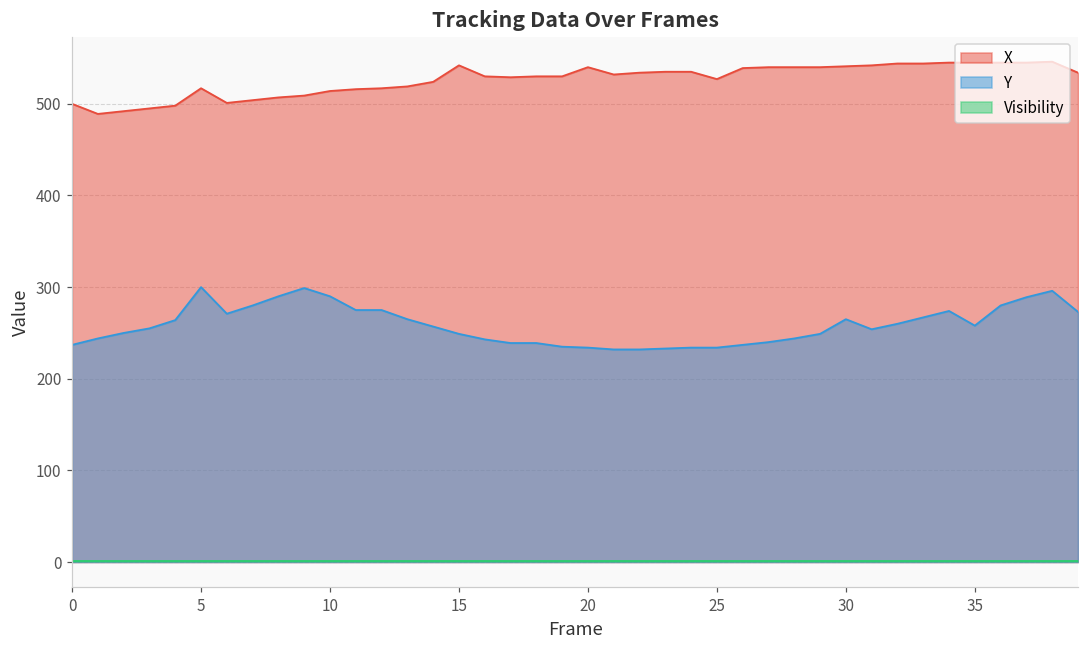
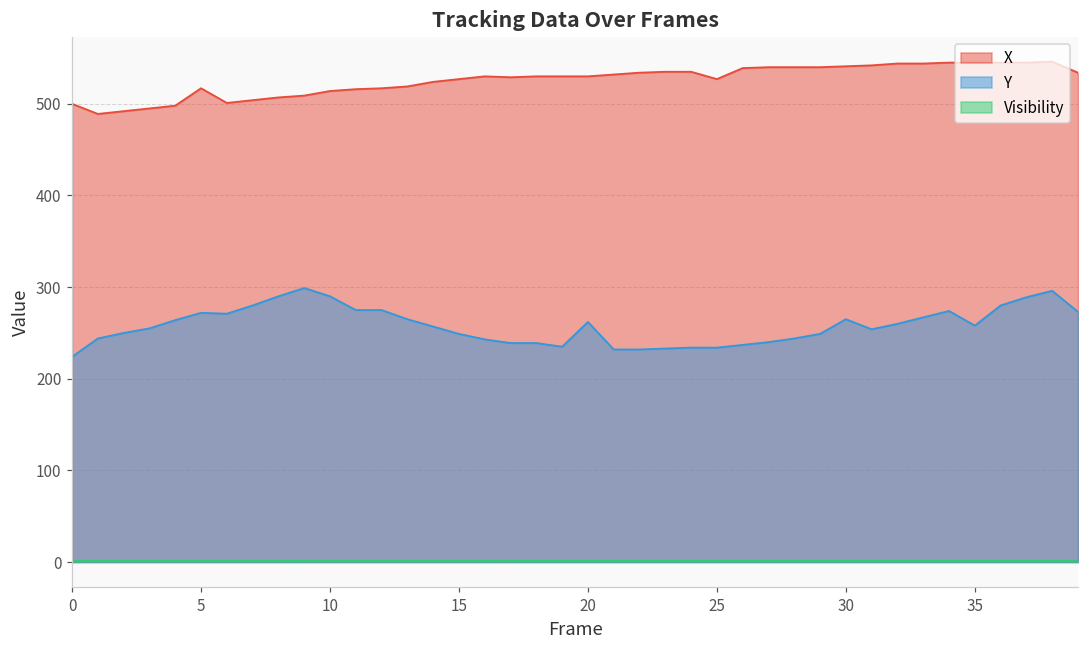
  {
    "X": {
      "0": 500,
      "5": 520,
      "10": 510,
-     "15": 540,
-     "20": 540,
+     "15": 530,
+     "20": 530,
      "25": 530,
      "30": 540
    },
    "Y": {
-     "0": 240,
-     "5": 300,
+     "0": 220,
+     "5": 270,
      "10": 290,
      "15": 250,
-     "20": 230,
+     "20": 260,
      "25": 230,
      "30": 270,
      "35": 260
    },
    "Visibility": {
      "0": 0,
      "5": 0,
      "10": 0,
      "15": 0,
      "20": 0,
      "25": 0,
      "30": 0,
      "35": 0
    }
  }
